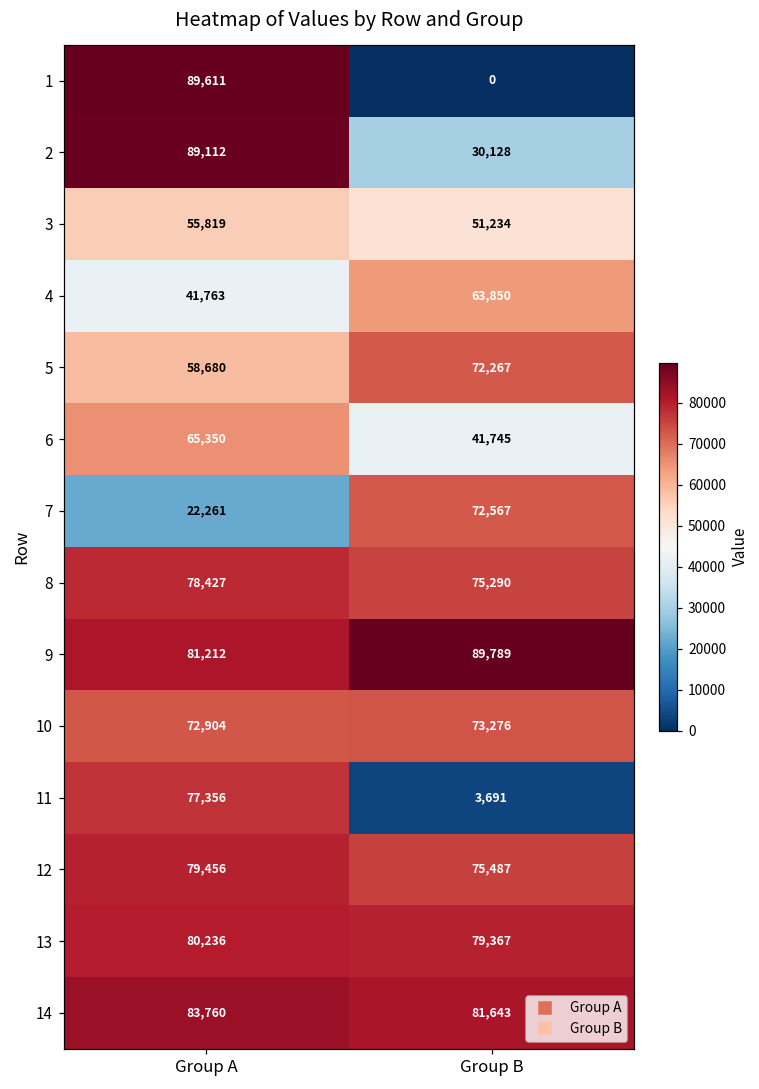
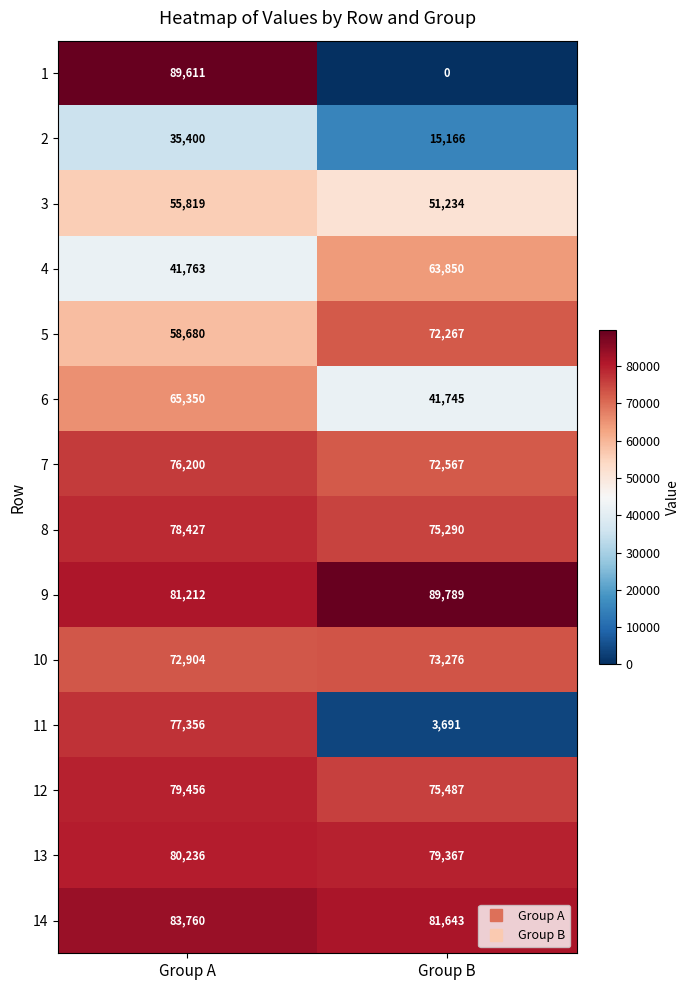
  {
    "1": {
      "Group A": "89,611",
      "Group B": "0"
    },
    "2": {
-     "Group A": "89,112",
-     "Group B": "30,128"
+     "Group A": "35,400",
+     "Group B": "15,166"
    },
    "3": {
      "Group A": "55,819",
      "Group B": "51,234"
    },
    "4": {
      "Group A": "41,763",
      "Group B": "63,850"
    },
    "5": {
      "Group A": "58,680",
      "Group B": "72,267"
    },
    "6": {
      "Group A": "65,350",
      "Group B": "41,745"
    },
    "7": {
-     "Group A": "22,261",
+     "Group A": "76,200",
      "Group B": "72,567"
    },
    "8": {
      "Group A": "78,427",
      "Group B": "75,290"
    },
    "9": {
      "Group A": "81,212",
      "Group B": "89,789"
    },
    "10": {
      "Group A": "72,904",
      "Group B": "73,276"
    },
    "11": {
      "Group A": "77,356",
      "Group B": "3,691"
    },
    "12": {
      "Group A": "79,456",
      "Group B": "75,487"
    },
    "13": {
      "Group A": "80,236",
      "Group B": "79,367"
    },
    "14": {
      "Group A": "83,760",
      "Group B": "81,643"
    }
  }
